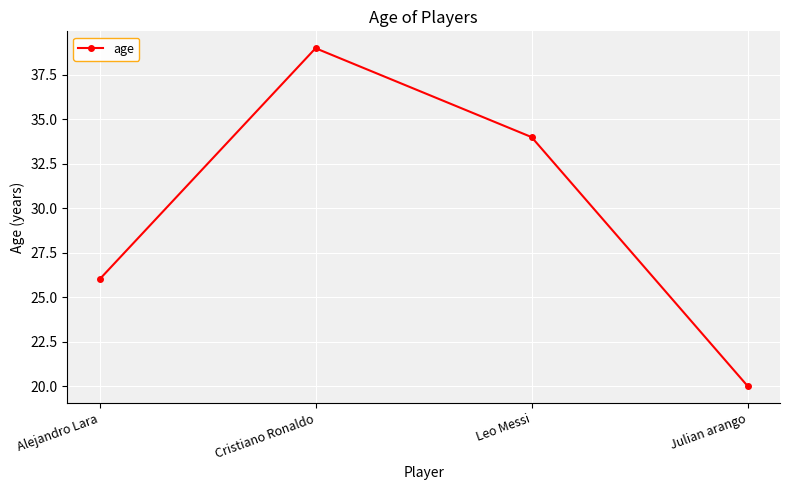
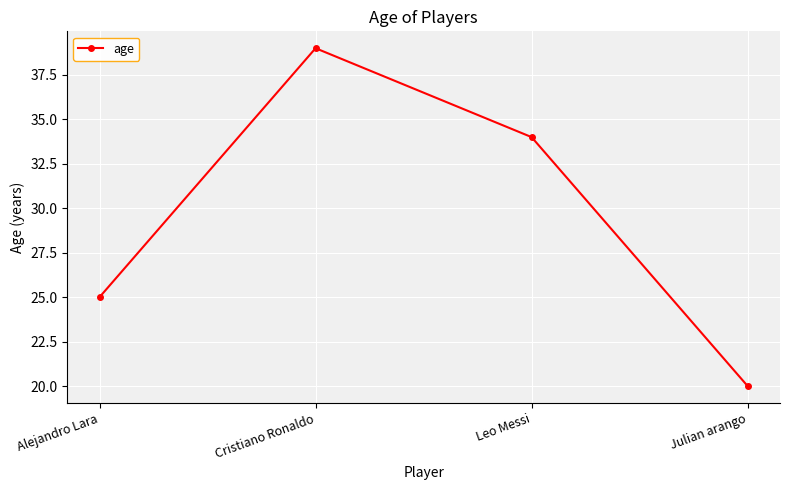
  {
-   "Alejandro Lara": 26,
+   "Alejandro Lara": 25,
    "Cristiano Ronaldo": 39,
    "Leo Messi": 34,
    "Julian arango": 20
  }
